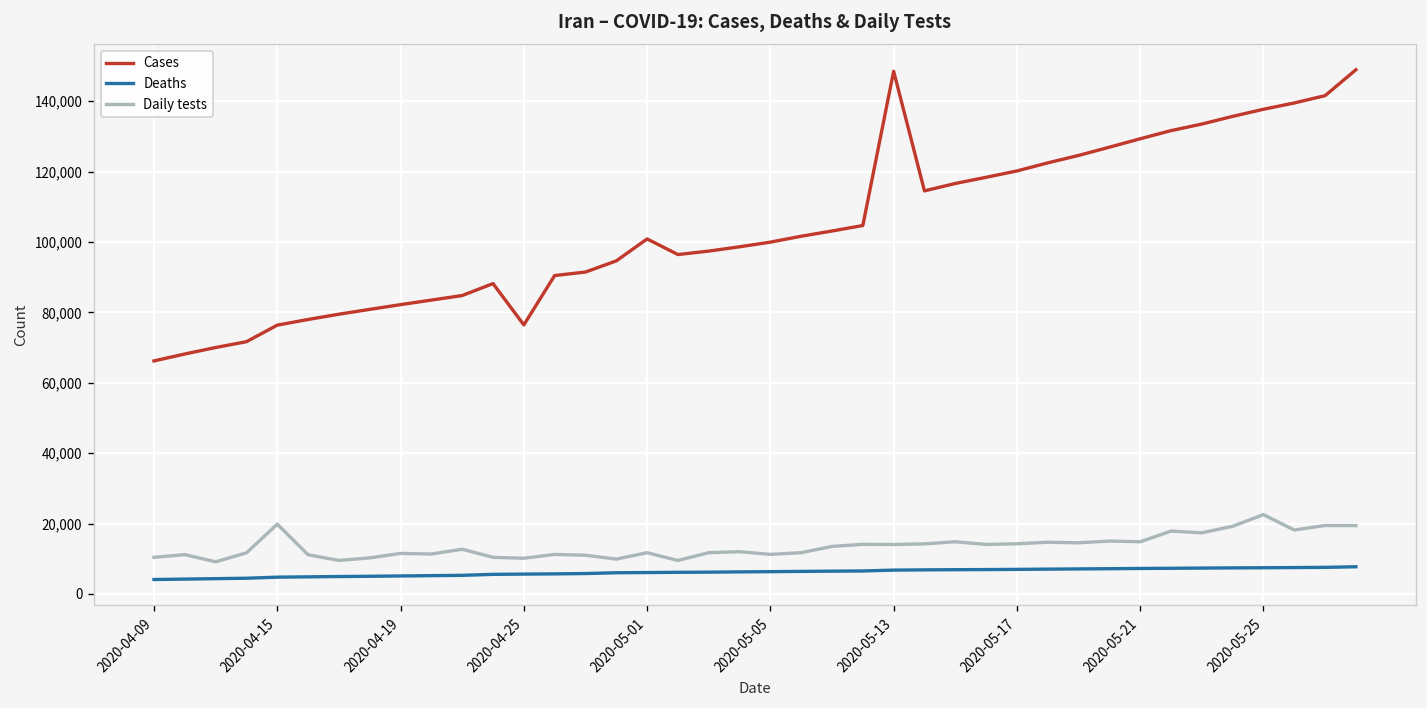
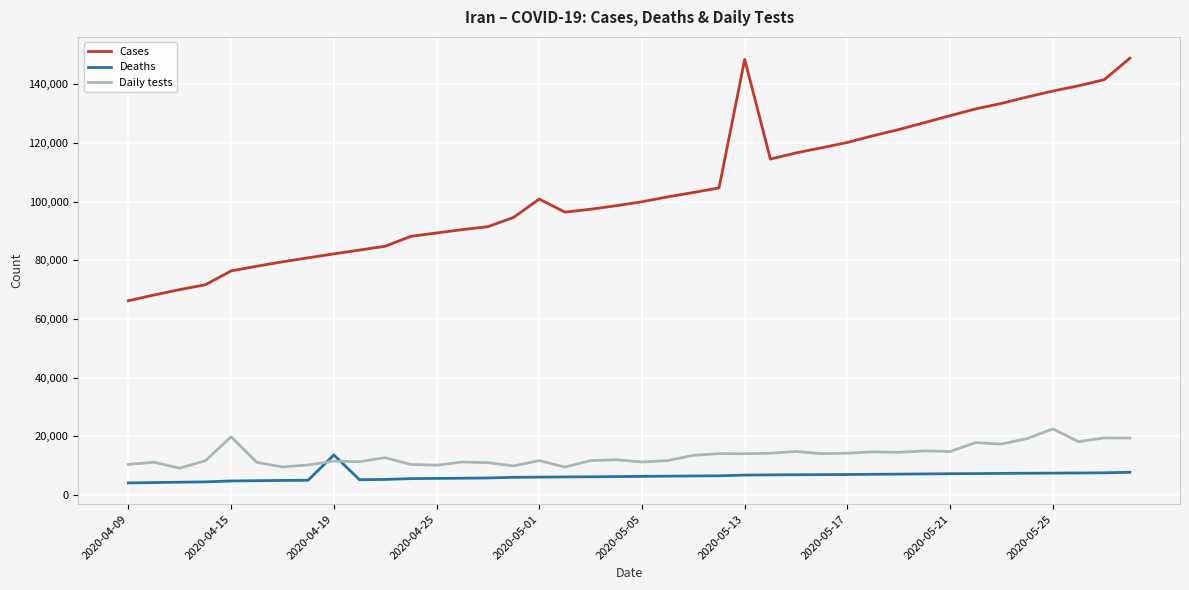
  {
    "Cases": {
      "2020-04-09": "66,000",
      "2020-04-15": "76,000",
      "2020-04-19": "82,000",
-     "2020-04-25": "76,000",
+     "2020-04-25": "89,000",
      "2020-05-01": "101,000",
      "2020-05-05": "100,000",
      "2020-05-13": "149,000",
      "2020-05-17": "120,000",
      "2020-05-21": "129,000",
      "2020-05-25": "138,000"
    },
    "Deaths": {
      "2020-04-09": "4,000",
      "2020-04-15": "5,000",
-     "2020-04-19": "5,000",
+     "2020-04-19": "14,000",
      "2020-04-25": "6,000",
      "2020-05-01": "6,000",
      "2020-05-05": "6,000",
      "2020-05-13": "7,000",
      "2020-05-17": "7,000",
      "2020-05-21": "7,000",
      "2020-05-25": "7,000"
    },
    "Daily tests": {
      "2020-04-09": "10,000",
      "2020-04-15": "20,000",
      "2020-04-19": "12,000",
      "2020-04-25": "10,000",
      "2020-05-01": "12,000",
      "2020-05-05": "11,000",
      "2020-05-13": "14,000",
      "2020-05-17": "14,000",
      "2020-05-21": "15,000",
      "2020-05-25": "23,000"
    }
  }
